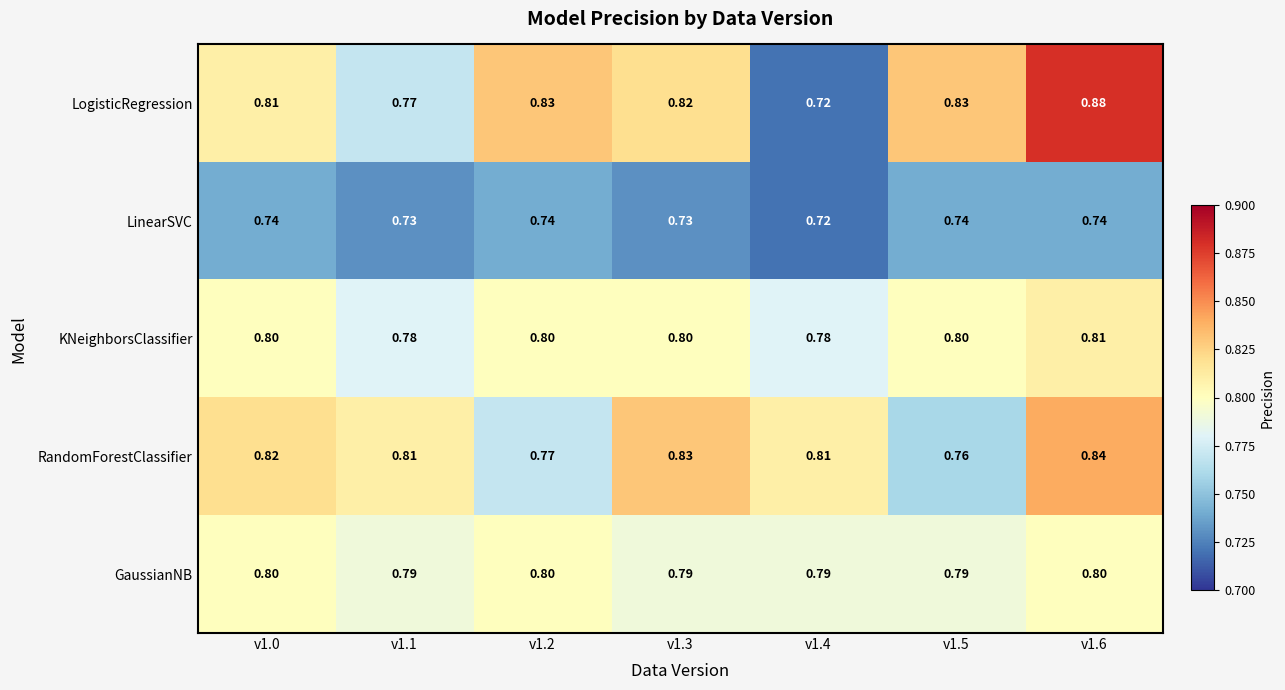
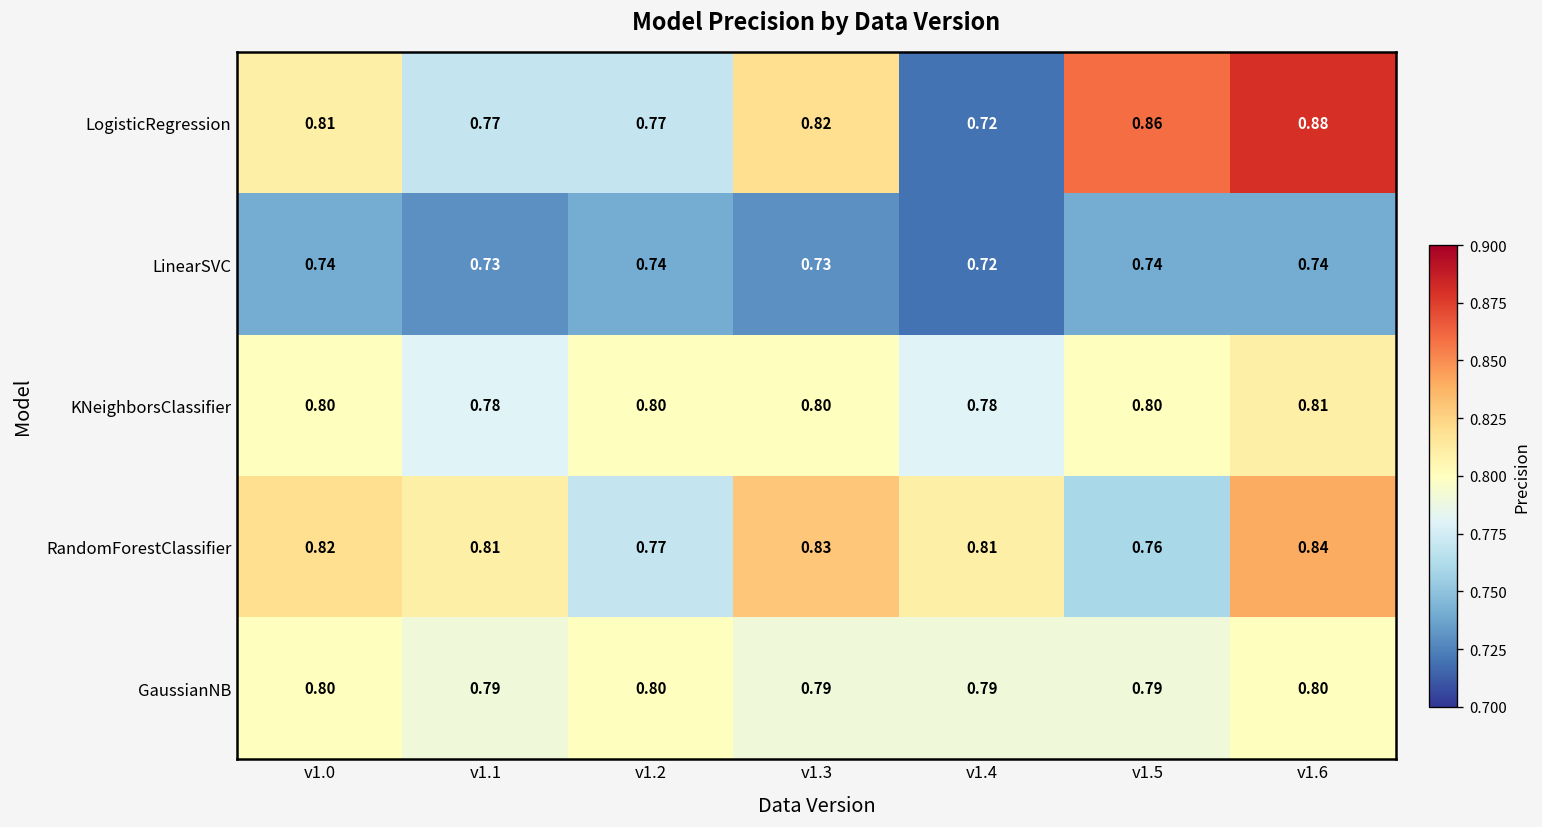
  {
    "LogisticRegression": {
      "v1.0": 0.81,
      "v1.1": 0.77,
-     "v1.2": 0.83,
+     "v1.2": 0.77,
      "v1.3": 0.82,
      "v1.4": 0.72,
-     "v1.5": 0.83,
+     "v1.5": 0.86,
      "v1.6": 0.88
    },
    "LinearSVC": {
      "v1.0": 0.74,
      "v1.1": 0.73,
      "v1.2": 0.74,
      "v1.3": 0.73,
      "v1.4": 0.72,
      "v1.5": 0.74,
      "v1.6": 0.74
    },
    "KNeighborsClassifier": {
      "v1.0": 0.80,
      "v1.1": 0.78,
      "v1.2": 0.80,
      "v1.3": 0.80,
      "v1.4": 0.78,
      "v1.5": 0.80,
      "v1.6": 0.81
    },
    "RandomForestClassifier": {
      "v1.0": 0.82,
      "v1.1": 0.81,
      "v1.2": 0.77,
      "v1.3": 0.83,
      "v1.4": 0.81,
      "v1.5": 0.76,
      "v1.6": 0.84
    },
    "GaussianNB": {
      "v1.0": 0.80,
      "v1.1": 0.79,
      "v1.2": 0.80,
      "v1.3": 0.79,
      "v1.4": 0.79,
      "v1.5": 0.79,
      "v1.6": 0.80
    }
  }
